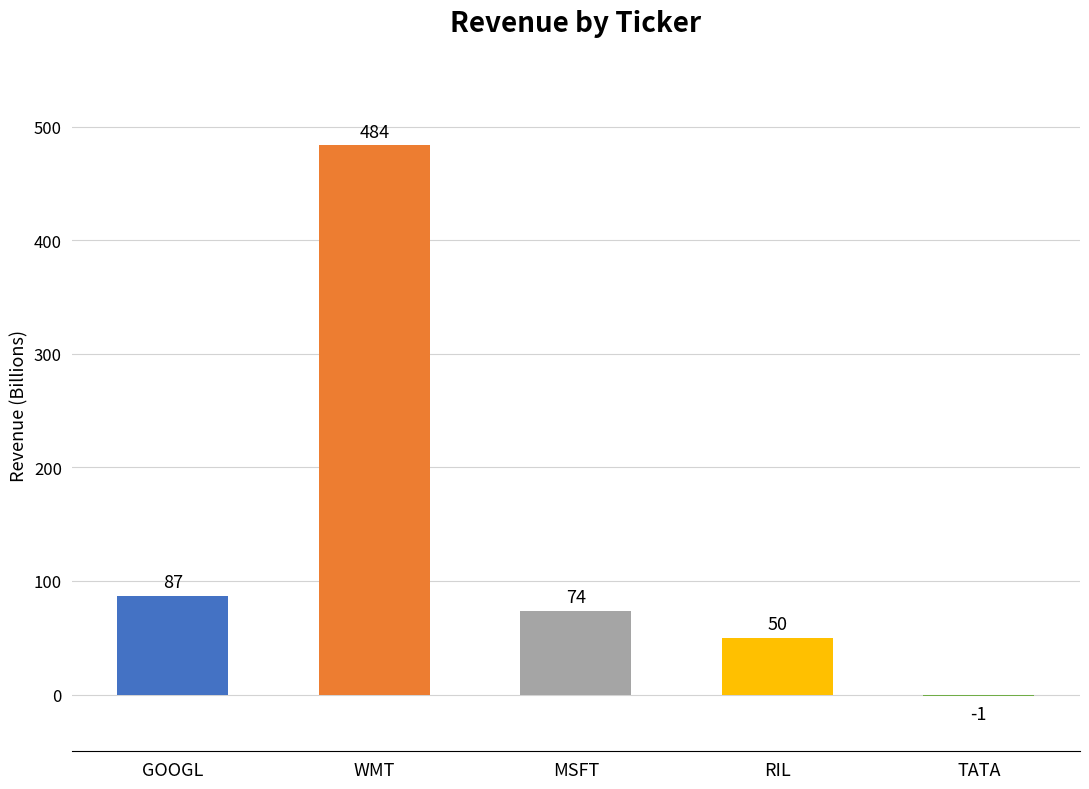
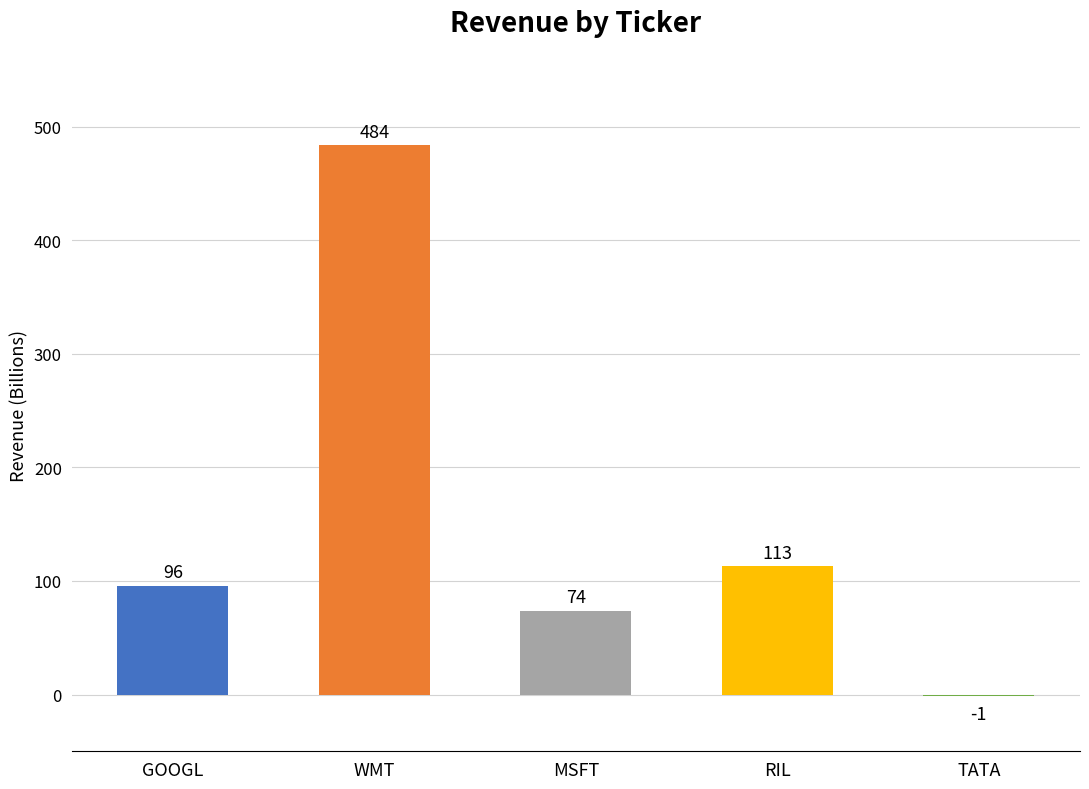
  {
-   "GOOGL": 87,
+   "GOOGL": 96,
    "WMT": 484,
    "MSFT": 74,
-   "RIL": 50,
+   "RIL": 113,
    "TATA": -1
  }
